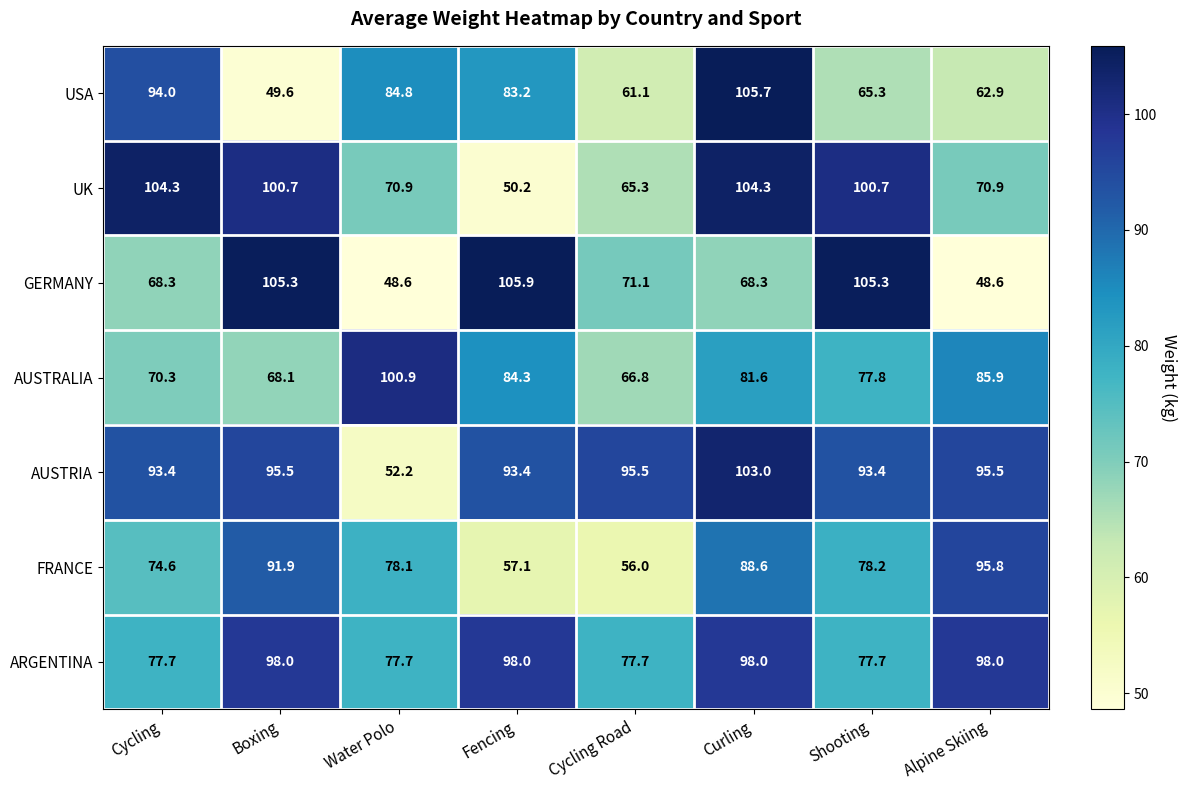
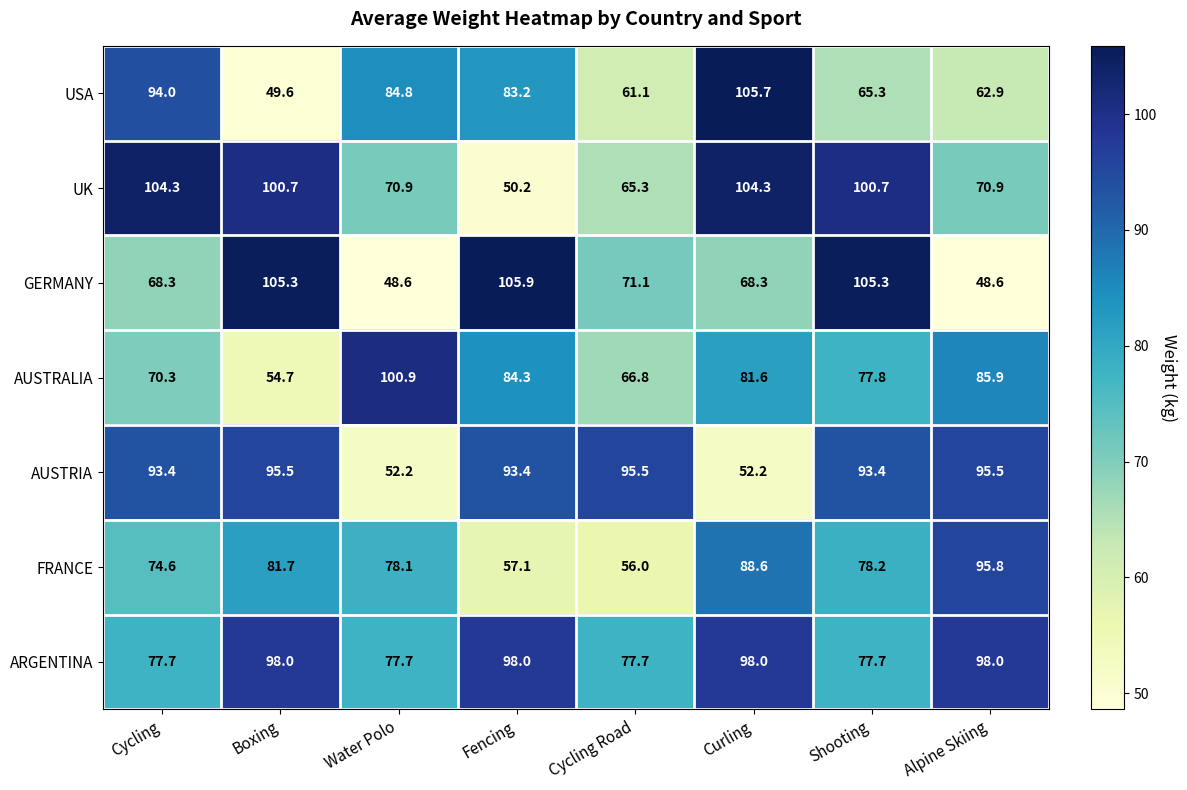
  {
    "USA": {
      "Cycling": 94.0,
      "Boxing": 49.6,
      "Water Polo": 84.8,
      "Fencing": 83.2,
      "Cycling Road": 61.1,
      "Curling": 105.7,
      "Shooting": 65.3,
      "Alpine Skiing": 62.9
    },
    "UK": {
      "Cycling": 104.3,
      "Boxing": 100.7,
      "Water Polo": 70.9,
      "Fencing": 50.2,
      "Cycling Road": 65.3,
      "Curling": 104.3,
      "Shooting": 100.7,
      "Alpine Skiing": 70.9
    },
    "GERMANY": {
      "Cycling": 68.3,
      "Boxing": 105.3,
      "Water Polo": 48.6,
      "Fencing": 105.9,
      "Cycling Road": 71.1,
      "Curling": 68.3,
      "Shooting": 105.3,
      "Alpine Skiing": 48.6
    },
    "AUSTRALIA": {
      "Cycling": 70.3,
-     "Boxing": 68.1,
+     "Boxing": 54.7,
      "Water Polo": 100.9,
      "Fencing": 84.3,
      "Cycling Road": 66.8,
      "Curling": 81.6,
      "Shooting": 77.8,
      "Alpine Skiing": 85.9
    },
    "AUSTRIA": {
      "Cycling": 93.4,
      "Boxing": 95.5,
      "Water Polo": 52.2,
      "Fencing": 93.4,
      "Cycling Road": 95.5,
-     "Curling": 103.0,
+     "Curling": 52.2,
      "Shooting": 93.4,
      "Alpine Skiing": 95.5
    },
    "FRANCE": {
      "Cycling": 74.6,
-     "Boxing": 91.9,
+     "Boxing": 81.7,
      "Water Polo": 78.1,
      "Fencing": 57.1,
      "Cycling Road": 56.0,
      "Curling": 88.6,
      "Shooting": 78.2,
      "Alpine Skiing": 95.8
    },
    "ARGENTINA": {
      "Cycling": 77.7,
      "Boxing": 98.0,
      "Water Polo": 77.7,
      "Fencing": 98.0,
      "Cycling Road": 77.7,
      "Curling": 98.0,
      "Shooting": 77.7,
      "Alpine Skiing": 98.0
    }
  }
